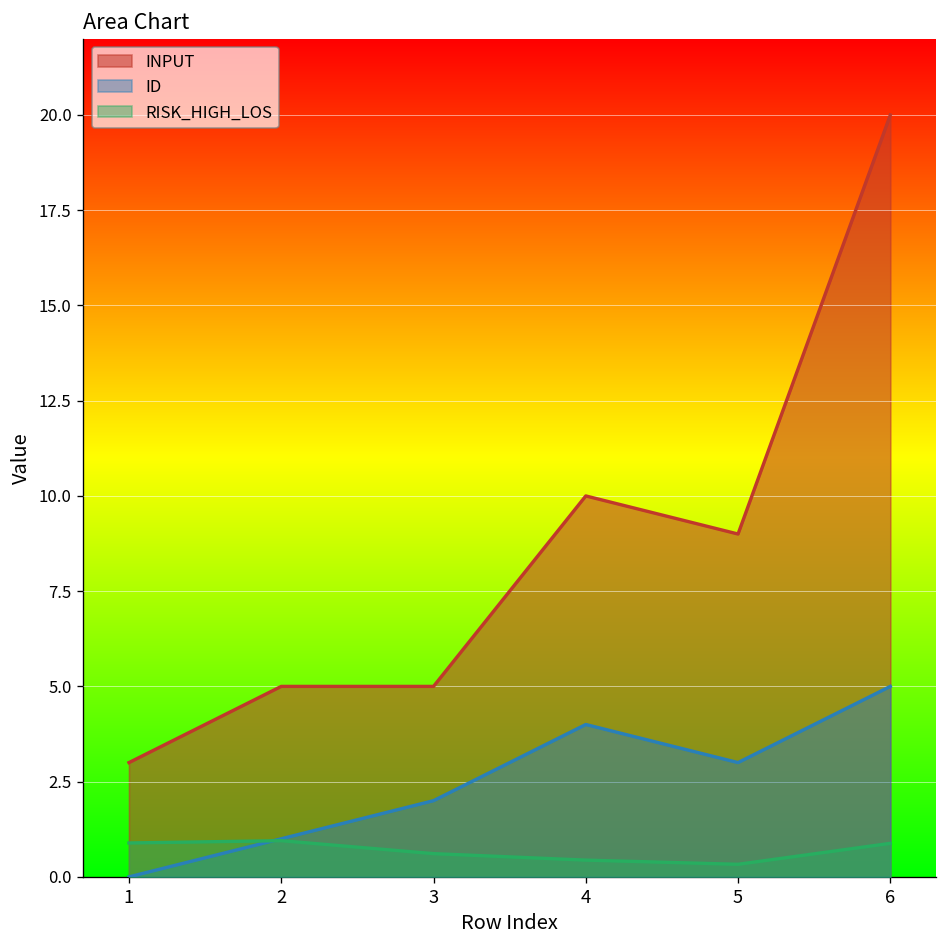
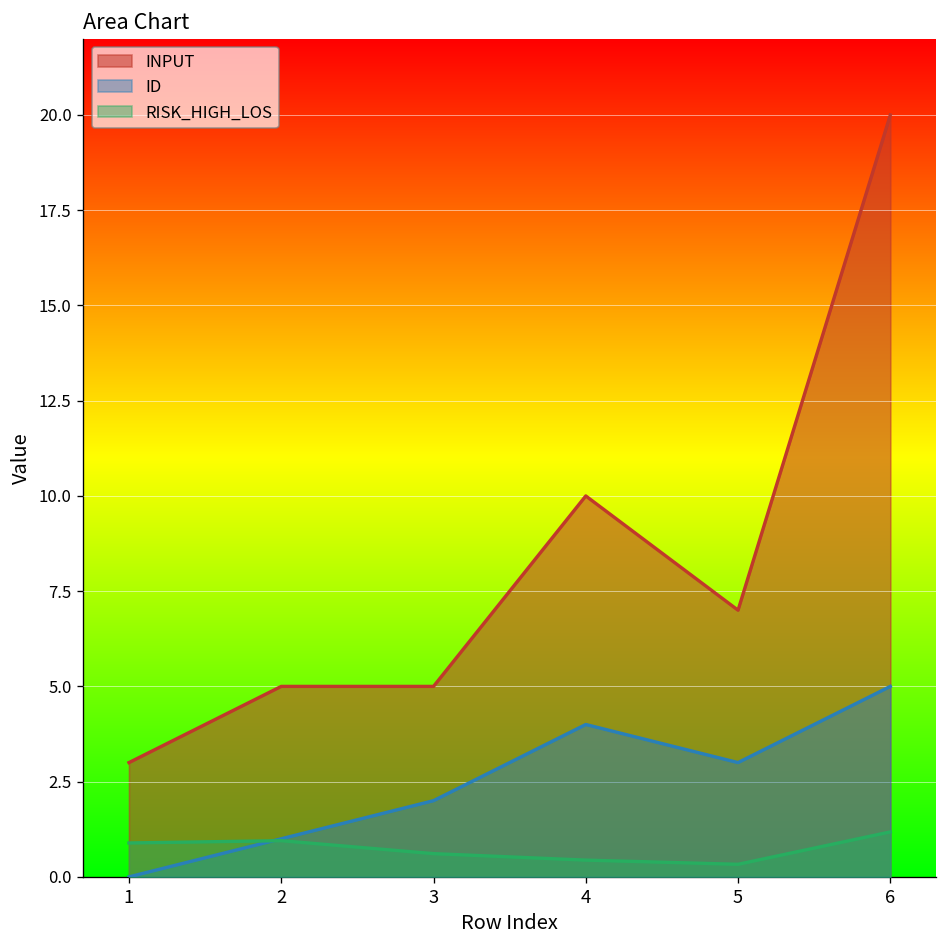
  {
    "INPUT": {
      "1": 3,
      "2": 5,
      "3": 5,
      "4": 10,
-     "5": 9,
+     "5": 7,
      "6": 20
    },
    "ID": {
      "1": 0.0,
      "3": 2.0,
      "4": 4.0,
      "5": 3.0,
      "6": 5.0
    },
    "RISK_HIGH_LOS": {
      "1": 0.9,
      "3": 0.6,
      "4": 0.4,
      "5": 0.3,
-     "6": 0.9
+     "6": 1.2
    }
  }
